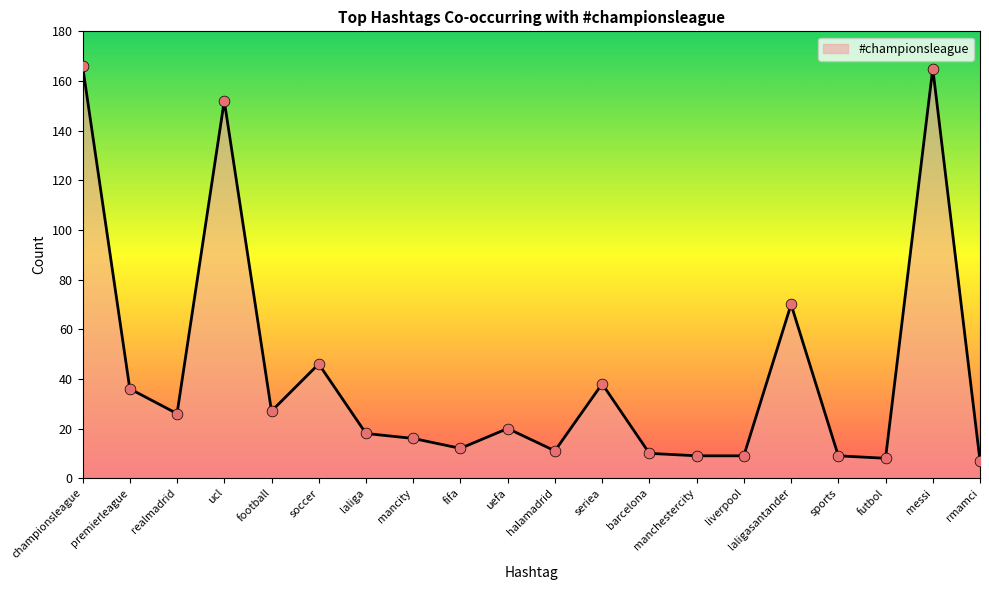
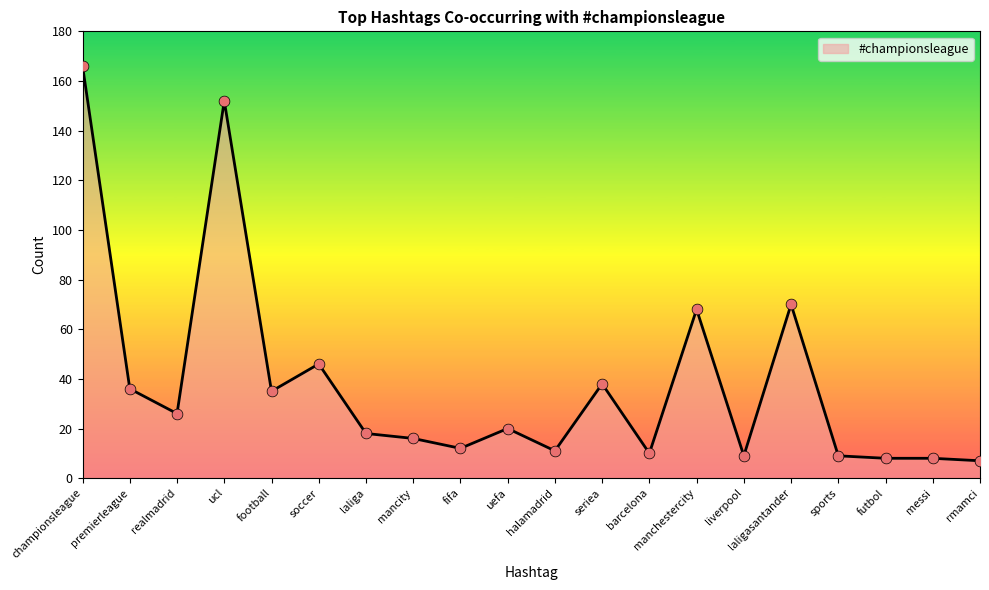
  {
    "championsleague": 166,
    "premierleague": 36,
    "realmadrid": 26,
    "ucl": 152,
-   "football": 27,
+   "football": 35,
    "soccer": 46,
    "laliga": 18,
    "mancity": 16,
    "fifa": 12,
    "uefa": 20,
    "halamadrid": 11,
    "seriea": 38,
    "barcelona": 10,
-   "manchestercity": 9,
+   "manchestercity": 68,
    "liverpool": 9,
    "laligasantander": 70,
    "sports": 9,
    "futbol": 8,
-   "messi": 165,
+   "messi": 8,
    "rmamci": 7
  }
